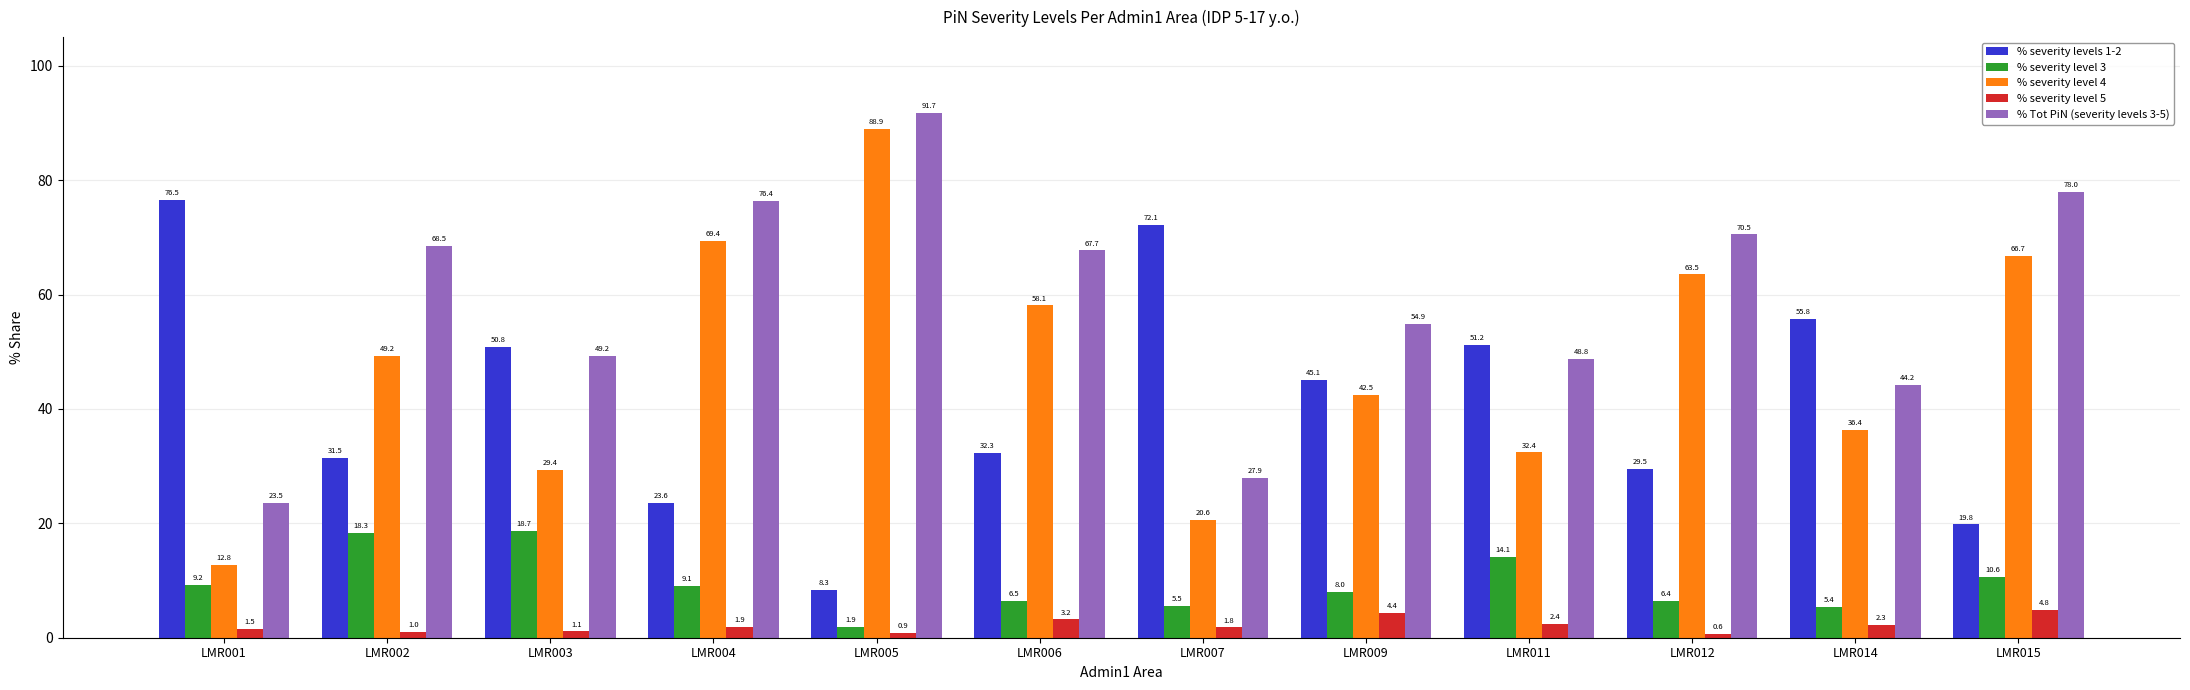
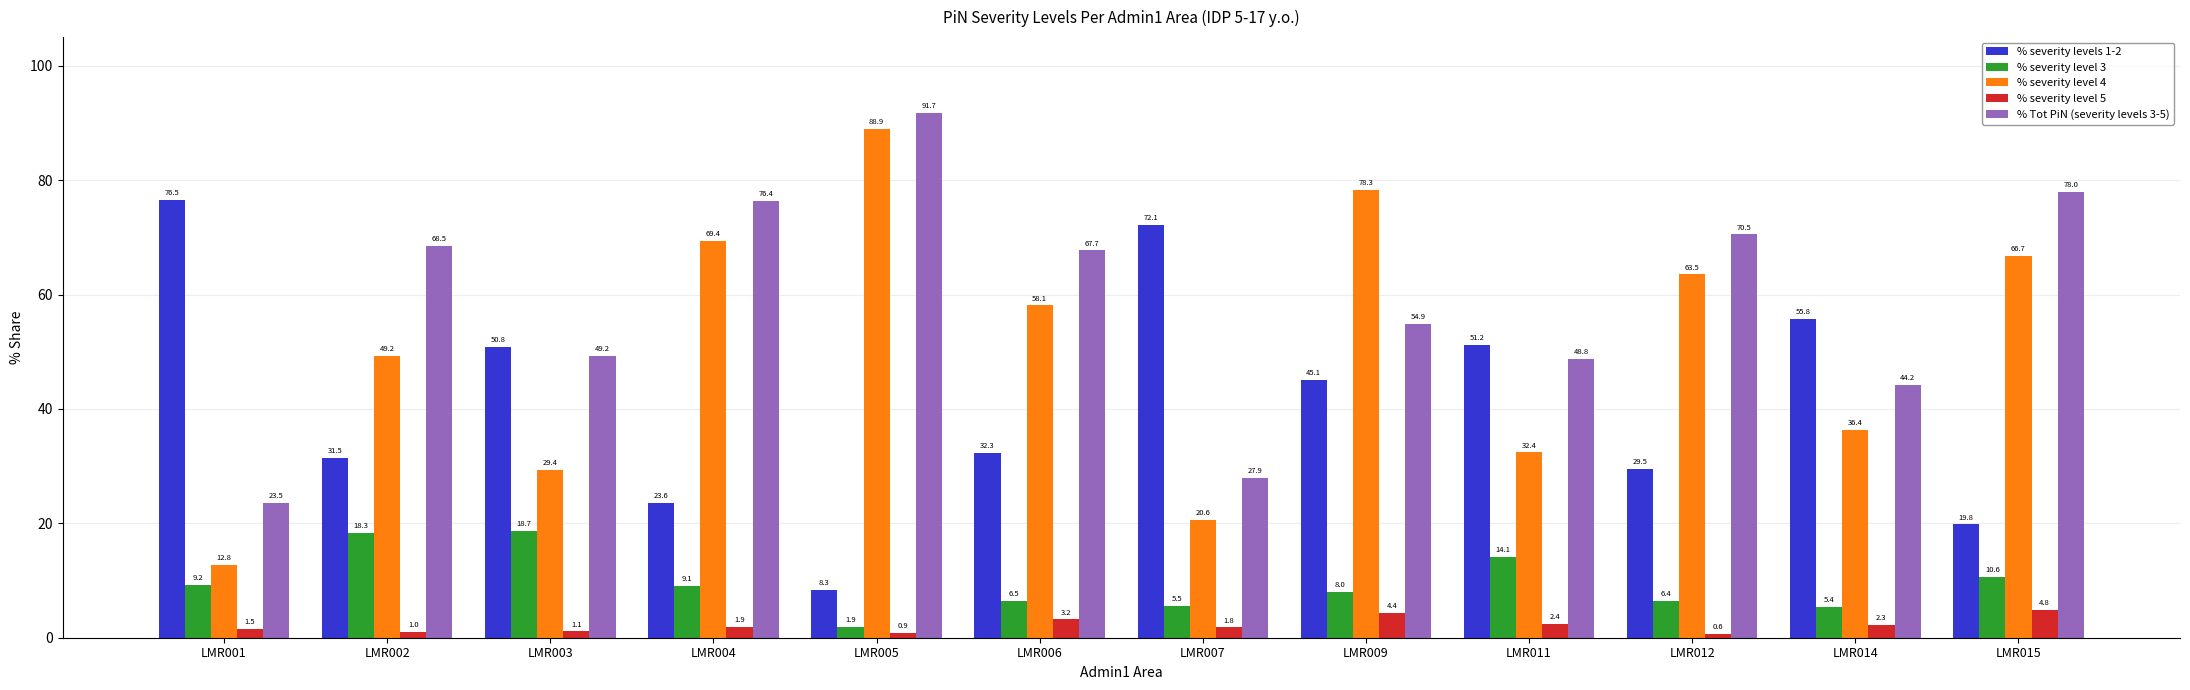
  {
    "% severity levels 1-2": {
      "LMR001": 76.5,
      "LMR002": 31.5,
      "LMR003": 50.8,
      "LMR004": 23.6,
      "LMR005": 8.3,
      "LMR006": 32.3,
      "LMR007": 72.1,
      "LMR009": 45.1,
      "LMR011": 51.2,
      "LMR012": 29.5,
      "LMR014": 55.8,
      "LMR015": 19.8
    },
    "% severity level 3": {
      "LMR001": 9.2,
      "LMR002": 18.3,
      "LMR003": 18.7,
      "LMR004": 9.1,
      "LMR005": 1.9,
      "LMR006": 6.5,
      "LMR007": 5.5,
      "LMR009": 8.0,
      "LMR011": 14.1,
      "LMR012": 6.4,
      "LMR014": 5.4,
      "LMR015": 10.6
    },
    "% severity level 4": {
      "LMR001": 12.8,
      "LMR002": 49.2,
      "LMR003": 29.4,
      "LMR004": 69.4,
      "LMR005": 88.9,
      "LMR006": 58.1,
      "LMR007": 20.6,
-     "LMR009": 42.5,
+     "LMR009": 78.3,
      "LMR011": 32.4,
      "LMR012": 63.5,
      "LMR014": 36.4,
      "LMR015": 66.7
    },
    "% severity level 5": {
      "LMR001": 1.5,
      "LMR002": 1.0,
      "LMR003": 1.1,
      "LMR004": 1.9,
      "LMR005": 0.9,
      "LMR006": 3.2,
      "LMR007": 1.8,
      "LMR009": 4.4,
      "LMR011": 2.4,
      "LMR012": 0.6,
      "LMR014": 2.3,
      "LMR015": 4.8
    },
    "% Tot PiN (severity levels 3-5)": {
      "LMR001": 23.5,
      "LMR002": 68.5,
      "LMR003": 49.2,
      "LMR004": 76.4,
      "LMR005": 91.7,
      "LMR006": 67.7,
      "LMR007": 27.9,
      "LMR009": 54.9,
      "LMR011": 48.8,
      "LMR012": 70.5,
      "LMR014": 44.2,
      "LMR015": 78.0
    }
  }
